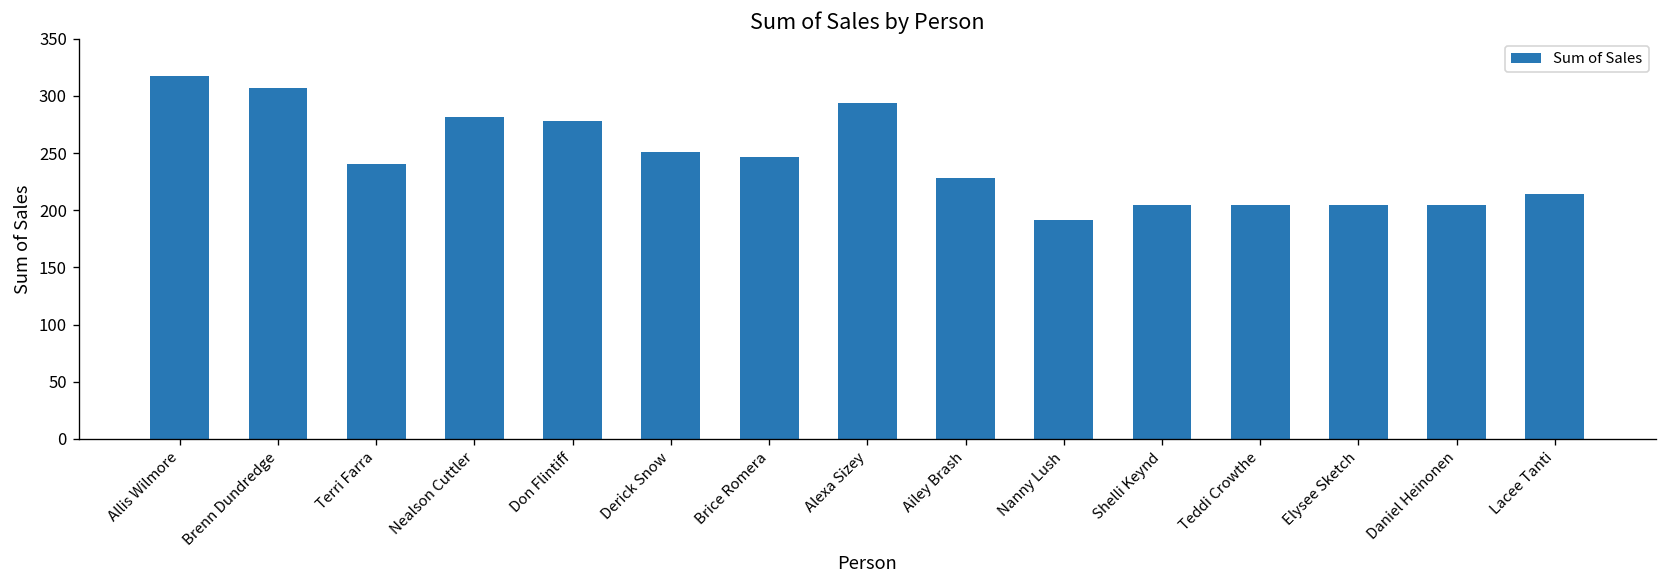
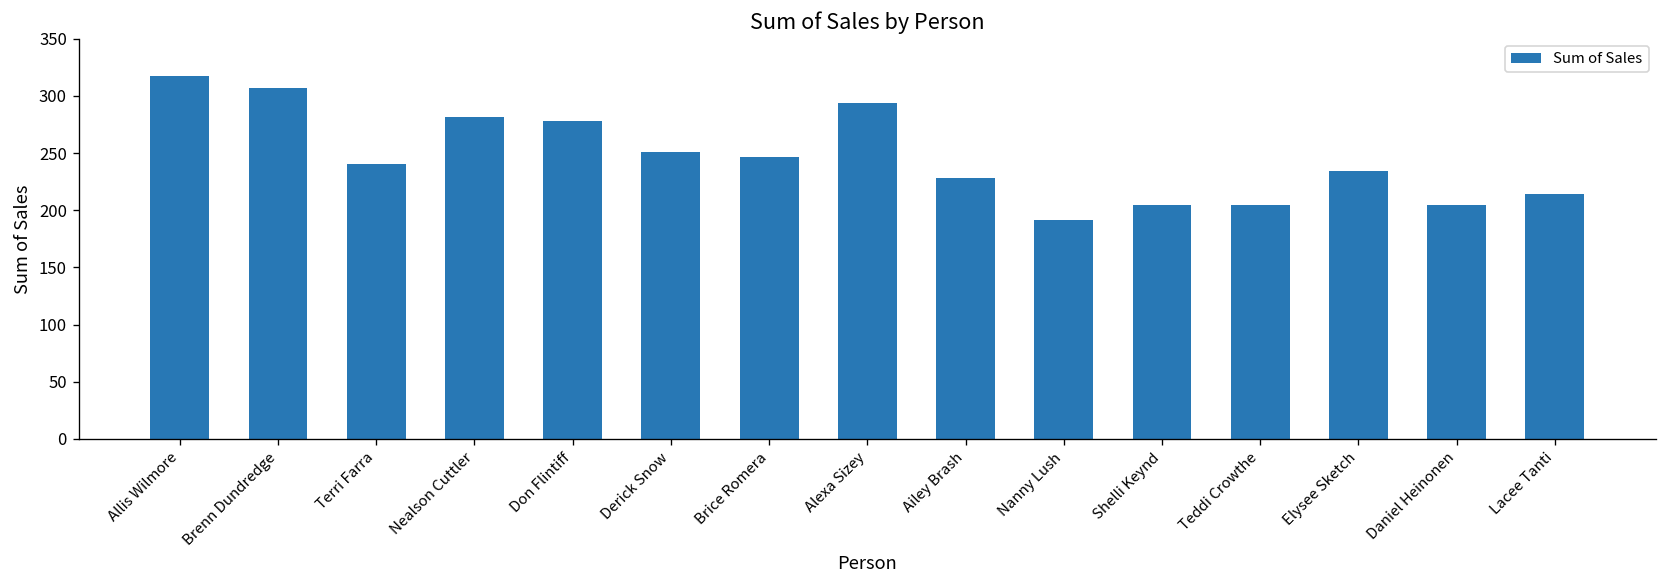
  {
    "Allis Wilmore": 320,
    "Brenn Dundredge": 310,
    "Terri Farra": 240,
    "Nealson Cuttler": 280,
    "Don Flintiff": 280,
    "Derick Snow": 250,
    "Brice Romera": 250,
    "Alexa Sizey": 290,
    "Ailey Brash": 230,
    "Nanny Lush": 190,
    "Shelli Keynd": 200,
    "Teddi Crowthe": 200,
-   "Elysee Sketch": 200,
+   "Elysee Sketch": 230,
    "Daniel Heinonen": 200,
    "Lacee Tanti": 210
  }
